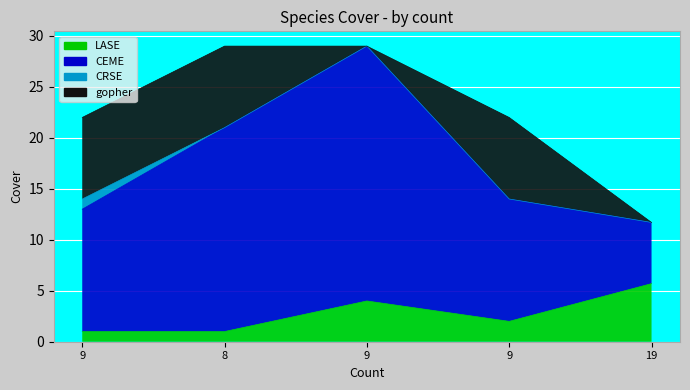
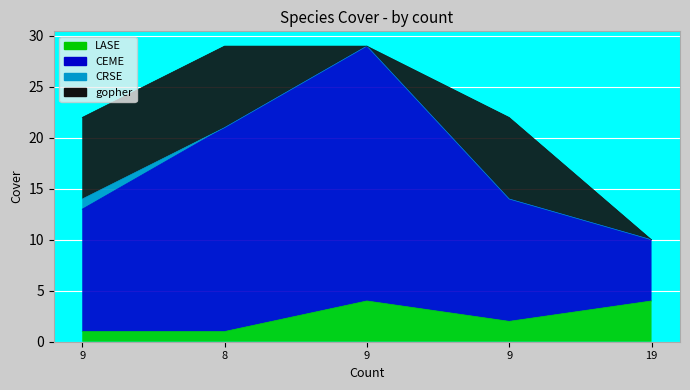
  {
    "LASE": {
      "8": 1.0,
-     "19": 5.7
+     "19": 4.0
    },
    "gopher": {
      "8": 8.0
    }
  }
